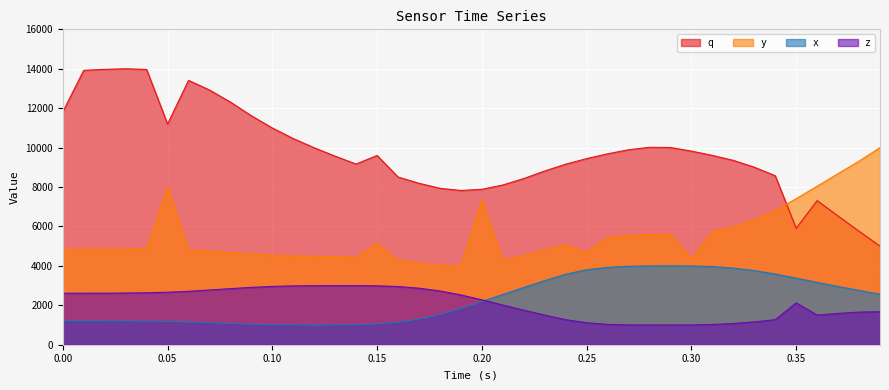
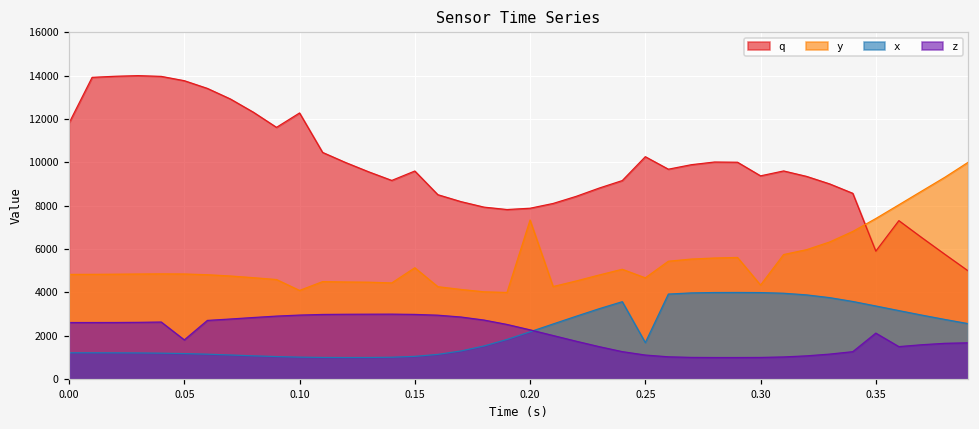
  {
    "q": {
      "0.00": 11800,
-     "0.05": 11200,
-     "0.10": 11000,
+     "0.05": 13800,
+     "0.10": 12300,
      "0.15": 9600,
      "0.20": 7900,
-     "0.25": 9400,
-     "0.30": 9800,
+     "0.25": 10300,
+     "0.30": 9400,
      "0.35": 5900
    },
    "y": {
      "0.00": 4800,
-     "0.05": 8000,
-     "0.10": 4500,
+     "0.05": 4900,
+     "0.10": 4100,
      "0.15": 5100,
      "0.20": 7300,
      "0.25": 4700,
      "0.30": 4300,
      "0.35": 7400
    },
    "x": {
      "0.00": 1200,
      "0.05": 1200,
      "0.10": 1000,
      "0.15": 1100,
-     "0.25": 3800,
+     "0.25": 1700,
      "0.30": 4000,
      "0.35": 3400
    },
    "z": {
      "0.00": 2600,
-     "0.05": 2700,
+     "0.05": 1800,
      "0.10": 3000,
      "0.15": 3000,
      "0.25": 1100,
      "0.30": 1000,
      "0.35": 2100
    }
  }
